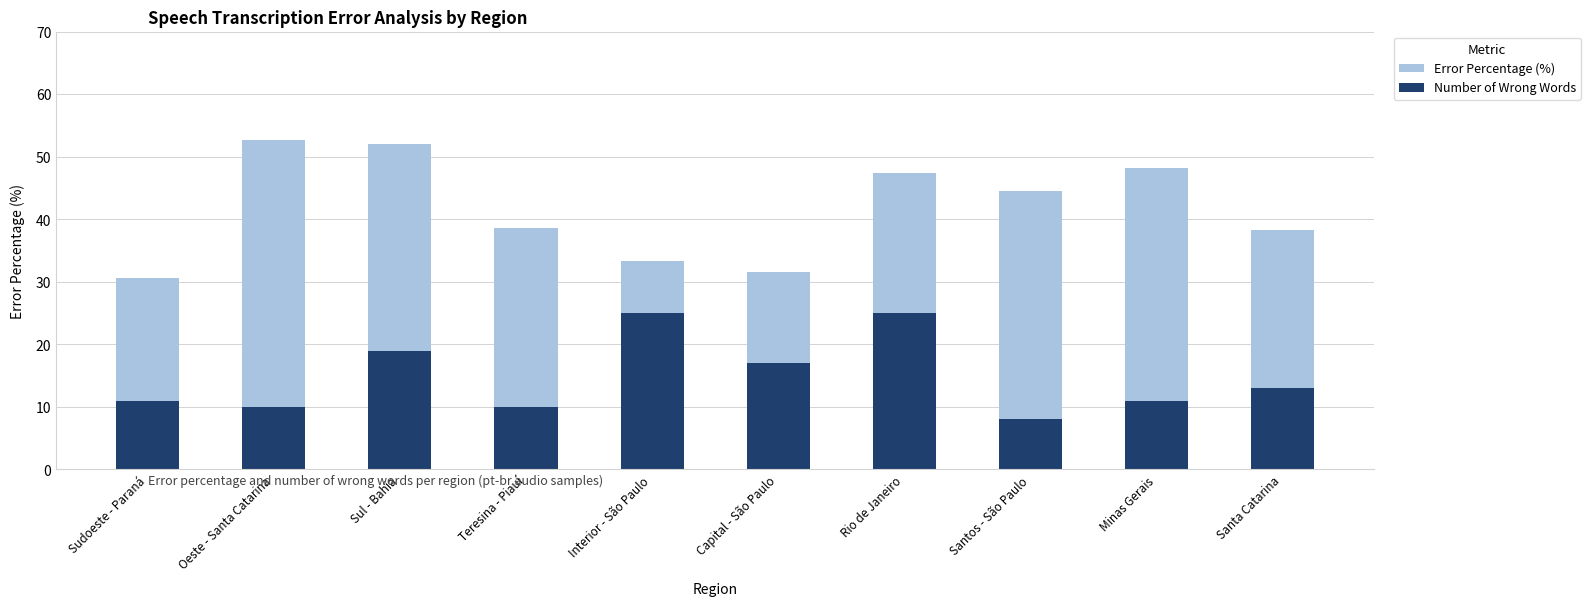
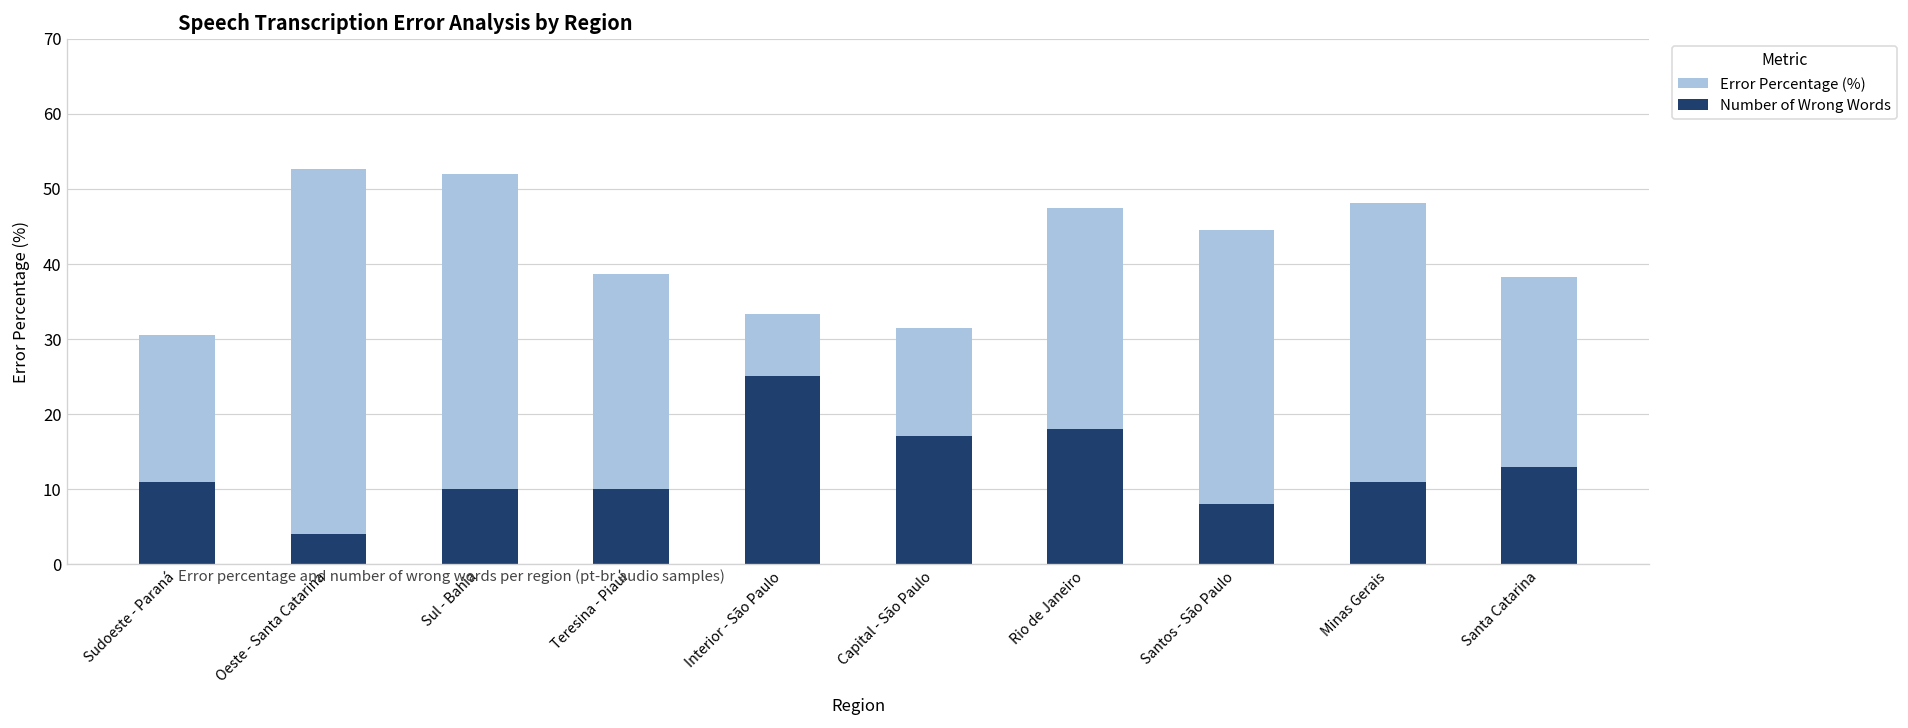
  {
    "Error Percentage (%)": {
      "Sudoeste - Paraná": 31,
      "Oeste - Santa Catarina": 53,
      "Sul - Bahia": 52,
      "Teresina - Piauí": 39,
      "Interior - São Paulo": 33,
      "Capital - São Paulo": 31,
      "Rio de Janeiro": 47,
      "Santos - São Paulo": 44,
      "Minas Gerais": 48,
      "Santa Catarina": 38
    },
    "Number of Wrong Words": {
-     "Oeste - Santa Catarina": 10,
-     "Sul - Bahia": 19,
-     "Rio de Janeiro": 25
+     "Oeste - Santa Catarina": 4,
+     "Sul - Bahia": 10,
+     "Rio de Janeiro": 18
    }
  }
